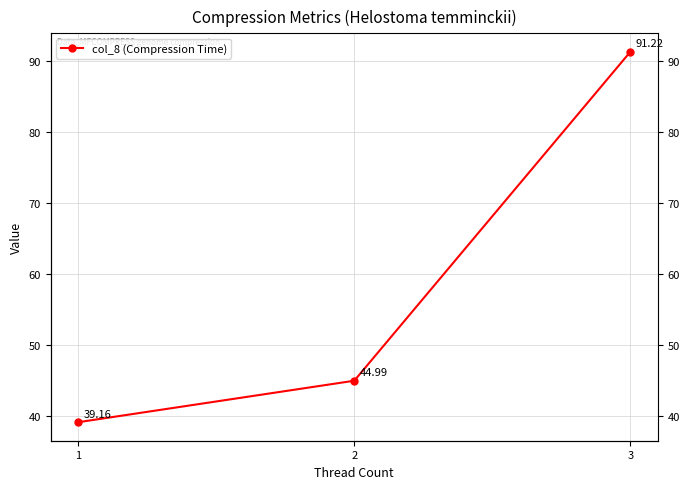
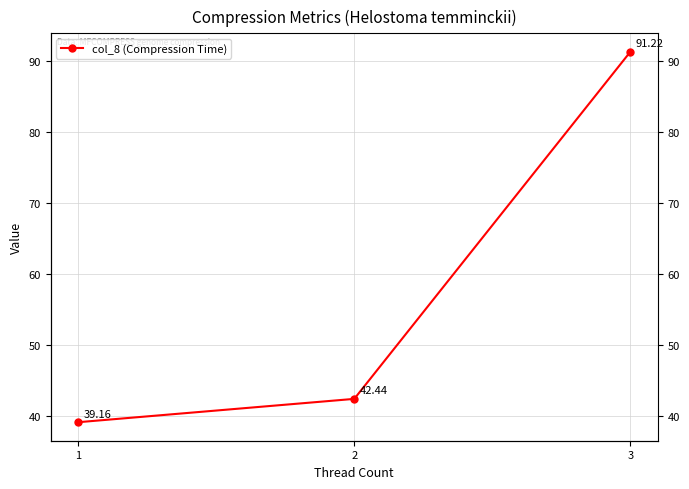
  {
    "1": 39.16,
-   "2": 44.99,
+   "2": 42.44,
    "3": 91.22
  }
